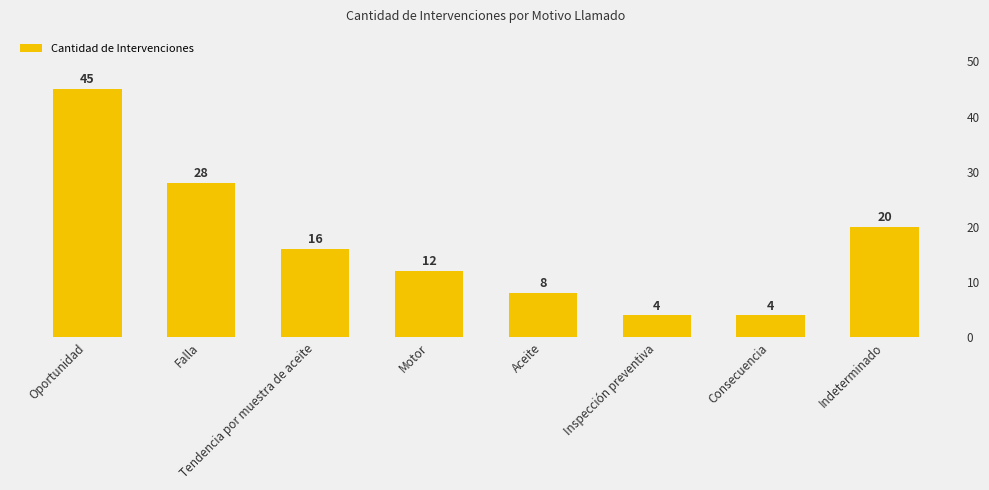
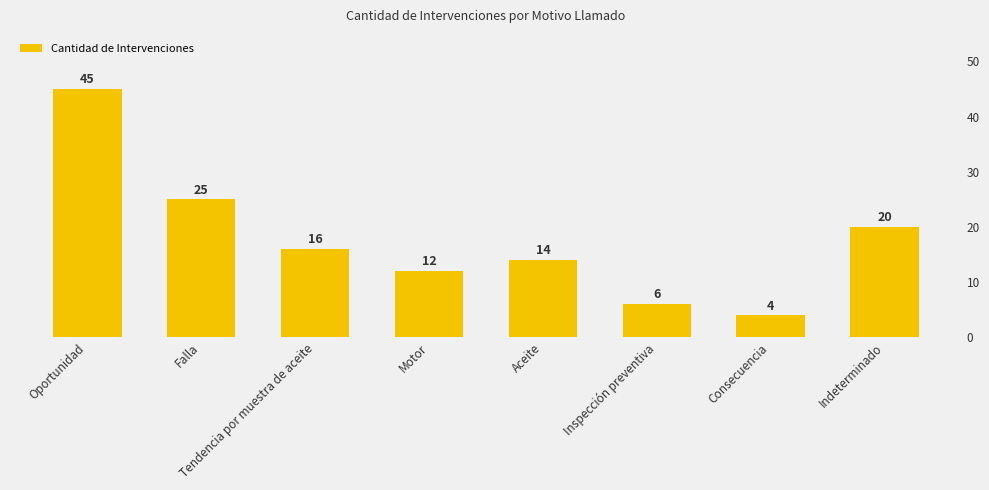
  {
    "Oportunidad": 45,
-   "Falla": 28,
+   "Falla": 25,
    "Tendencia por muestra de aceite": 16,
    "Motor": 12,
-   "Aceite": 8,
-   "Inspección preventiva": 4,
+   "Aceite": 14,
+   "Inspección preventiva": 6,
    "Consecuencia": 4,
    "Indeterminado": 20
  }
